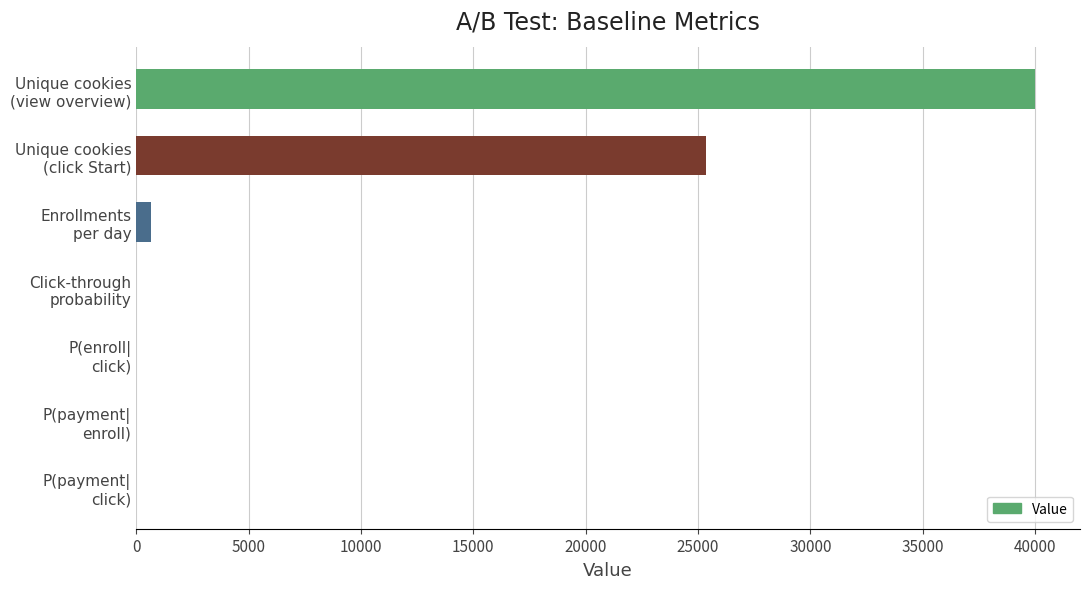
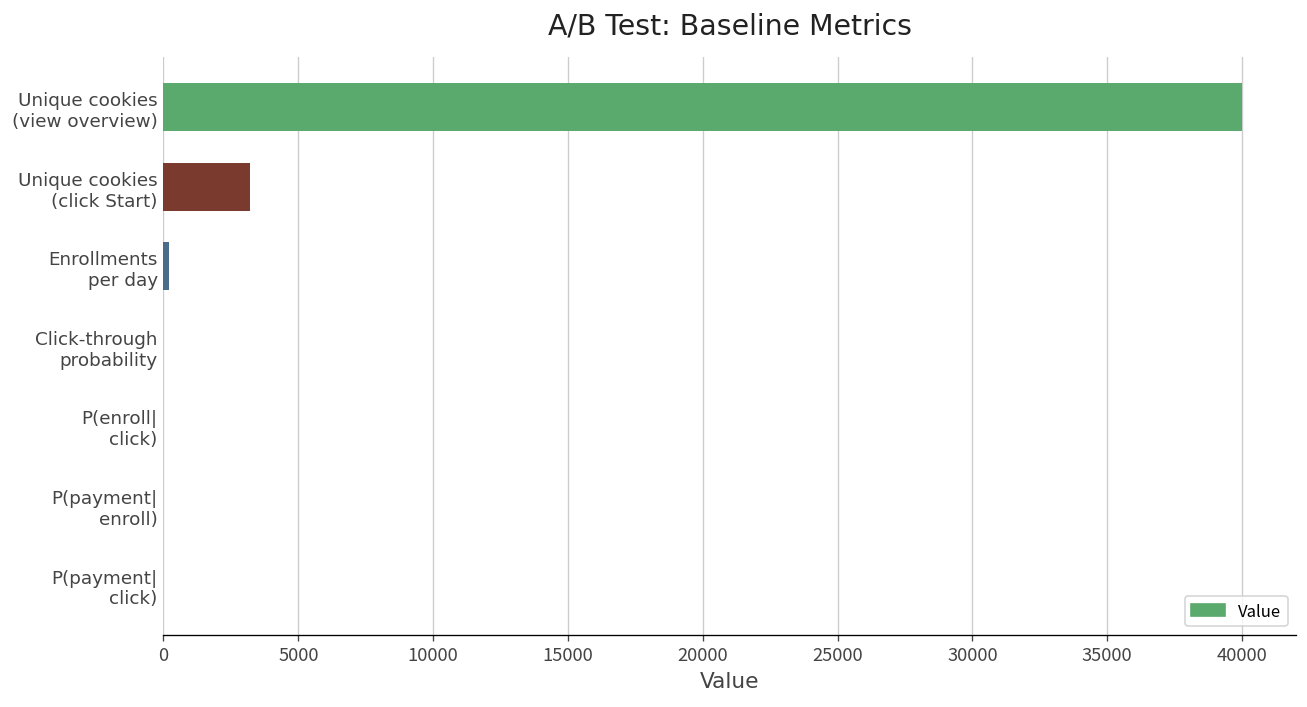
  {
    "Unique cookies (view overview)": 40000,
-   "Unique cookies (click Start)": 25300,
-   "Enrollments per day": 700
+   "Unique cookies (click Start)": 3200,
+   "Enrollments per day": 200
  }
